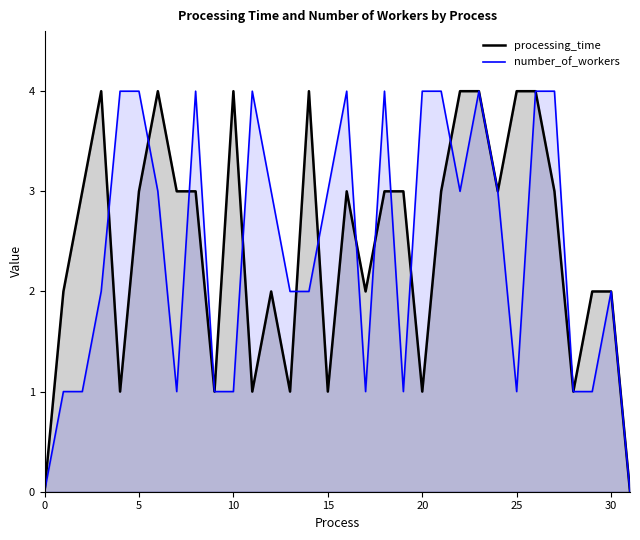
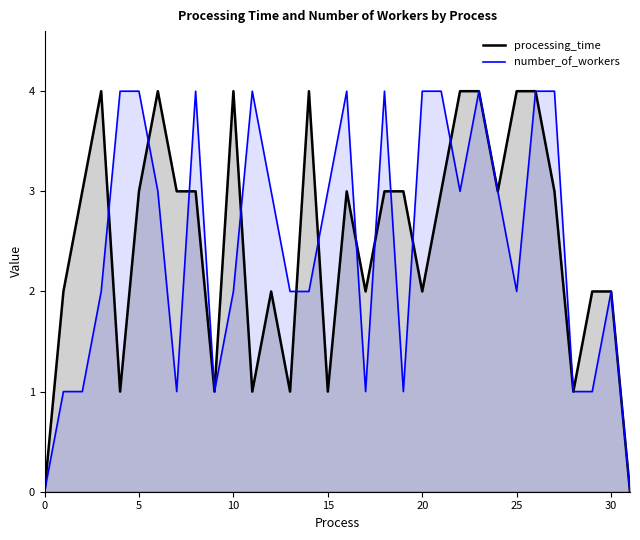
  {
    "processing_time": {
      "5": 3,
      "10": 4,
      "15": 1,
-     "20": 1,
+     "20": 2,
      "25": 4
    },
    "number_of_workers": {
      "5": 4,
-     "10": 1,
+     "10": 2,
      "15": 3,
      "20": 4,
-     "25": 1
+     "25": 2
    }
  }
